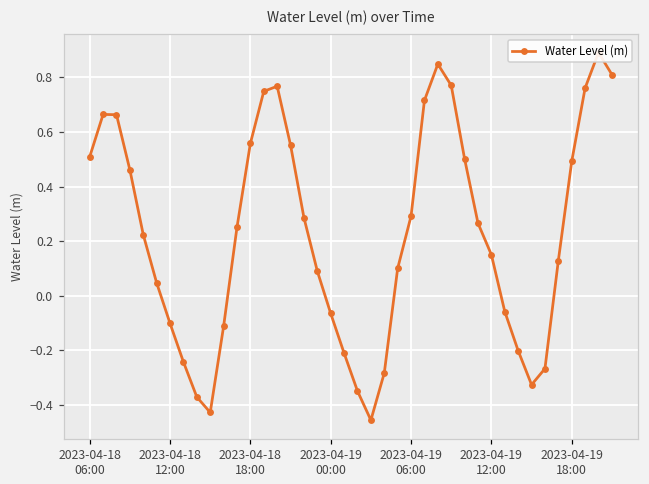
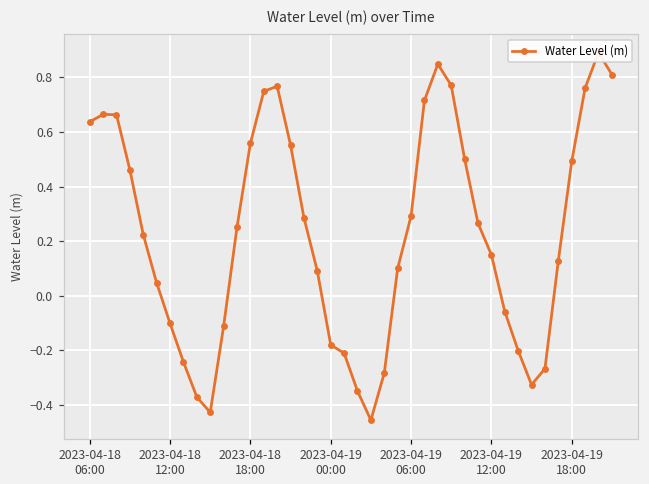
  {
-   "2023-04-18 06:00": 0.51,
+   "2023-04-18 06:00": 0.64,
    "2023-04-18 12:00": -0.10,
    "2023-04-18 18:00": 0.56,
-   "2023-04-19 00:00": -0.06,
+   "2023-04-19 00:00": -0.18,
    "2023-04-19 06:00": 0.29,
    "2023-04-19 12:00": 0.15,
    "2023-04-19 18:00": 0.49
  }
